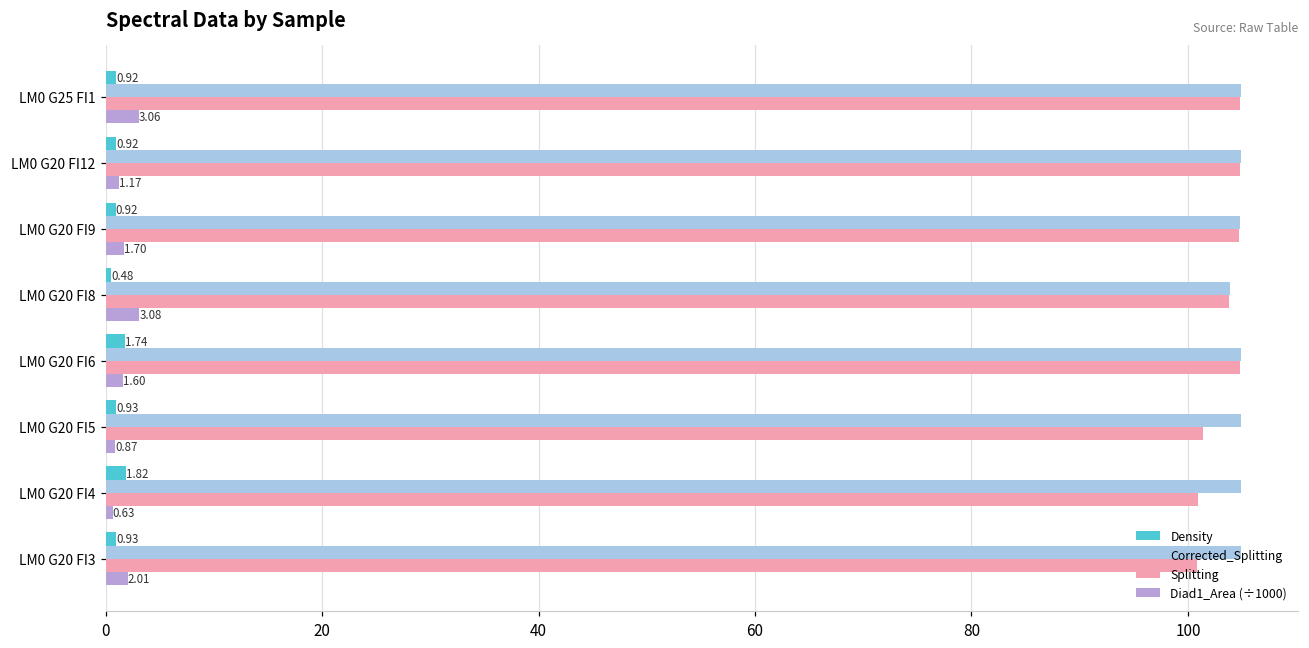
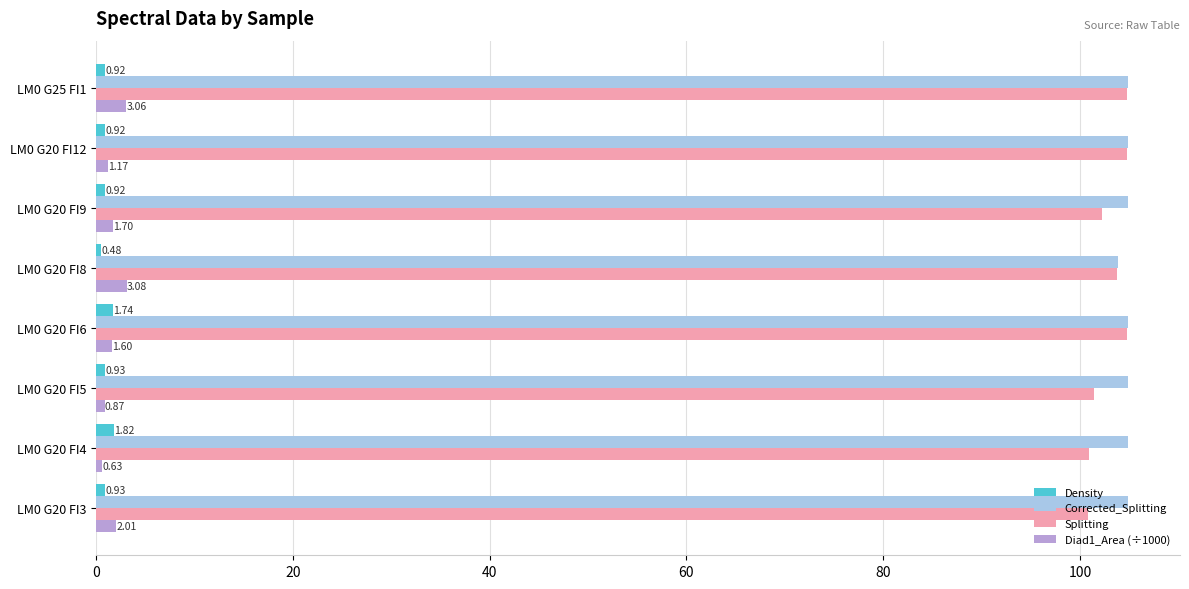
  {
    "Density": {
      "LM0 G25 FI1": 0.92,
      "LM0 G20 FI12": 0.92,
      "LM0 G20 FI9": 0.92,
      "LM0 G20 FI8": 0.48,
      "LM0 G20 FI6": 1.74,
      "LM0 G20 FI5": 0.93,
      "LM0 G20 FI4": 1.82,
      "LM0 G20 FI3": 0.93
    },
    "Splitting": {
      "LM0 G25 FI1": 105,
      "LM0 G20 FI12": 105,
-     "LM0 G20 FI9": 105,
+     "LM0 G20 FI9": 102,
      "LM0 G20 FI8": 104,
      "LM0 G20 FI6": 105,
      "LM0 G20 FI5": 101,
      "LM0 G20 FI4": 101,
      "LM0 G20 FI3": 101
    }
  }
